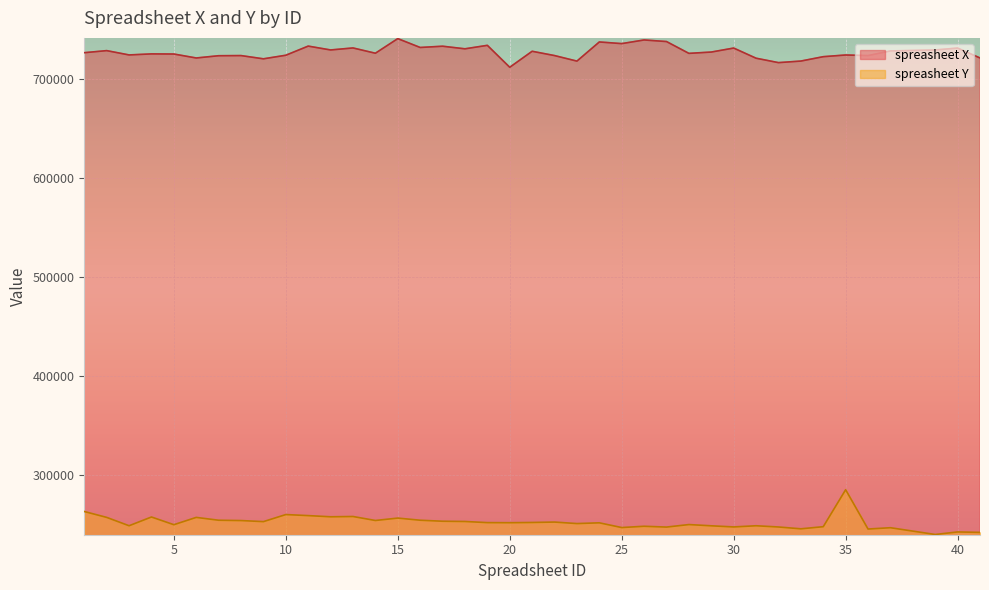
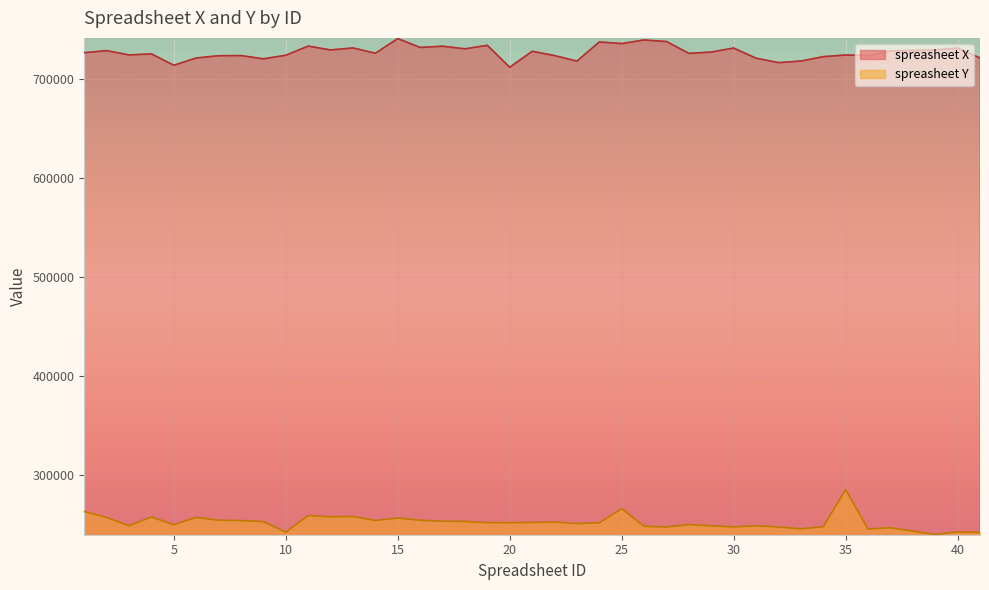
  {
    "spreasheet X": {
-     "5": 730000,
+     "5": 710000,
      "10": 720000,
      "15": 740000,
      "20": 710000,
      "25": 740000,
      "30": 730000,
      "35": 720000
    },
    "spreasheet Y": {
      "5": 250000,
-     "10": 260000,
+     "10": 240000,
      "15": 260000,
      "20": 250000,
-     "25": 250000,
+     "25": 270000,
      "30": 250000,
      "35": 280000,
      "40": 240000
    }
  }
